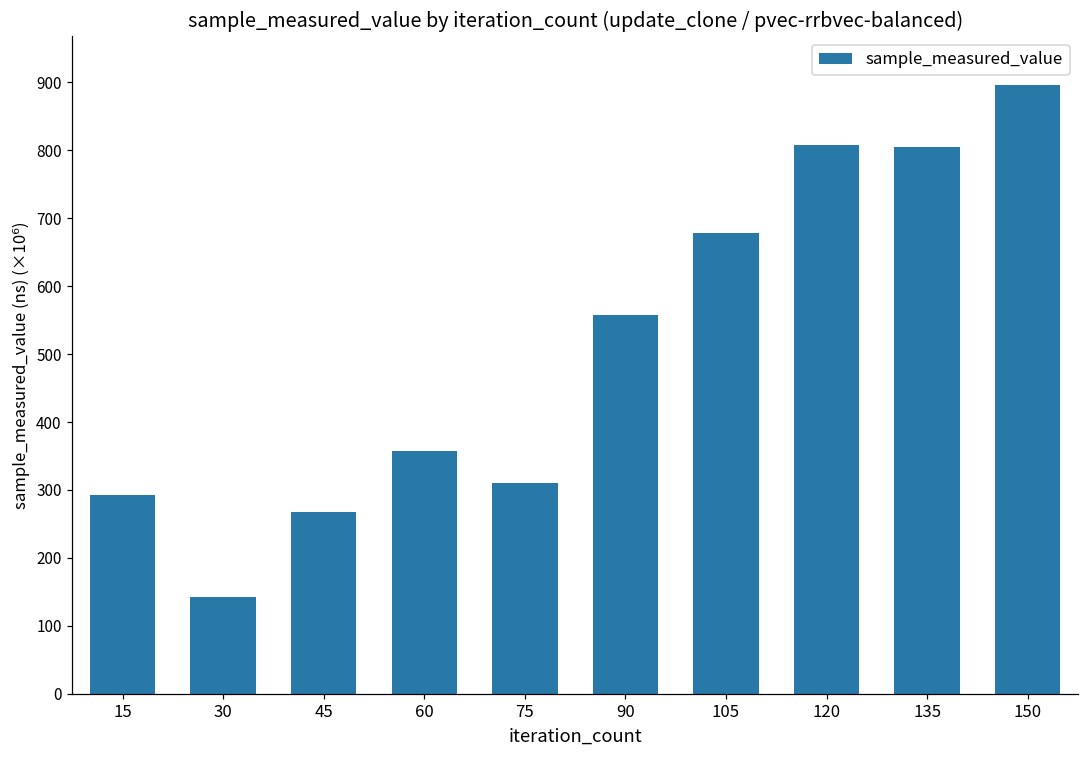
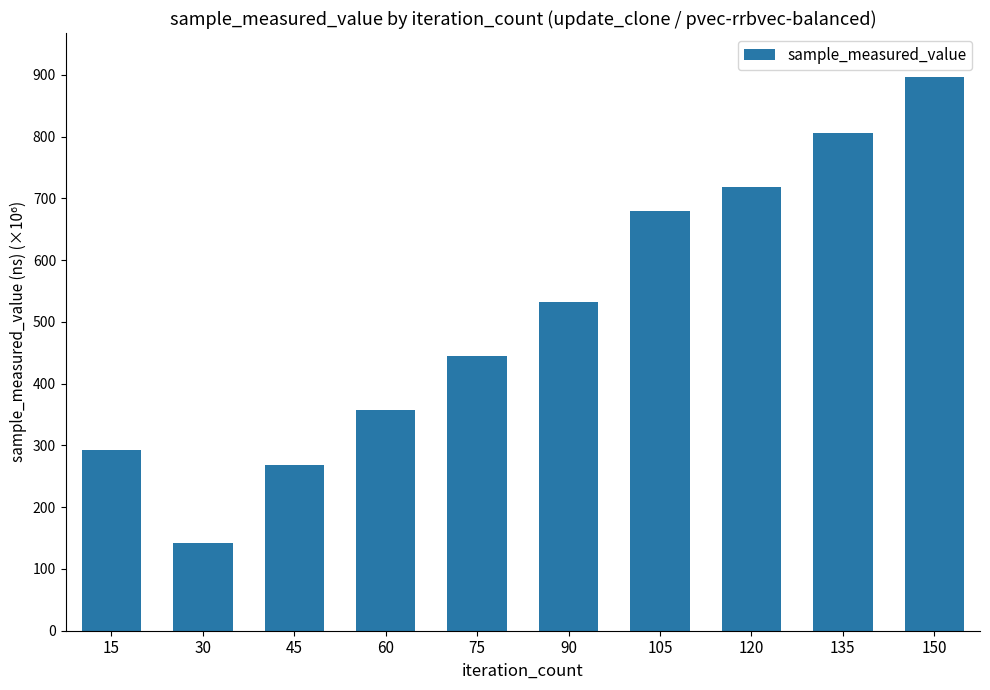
  {
    "15": 290,
    "30": 140,
    "45": 270,
    "60": 360,
-   "75": 310,
-   "90": 560,
+   "75": 440,
+   "90": 530,
    "105": 680,
-   "120": 810,
+   "120": 720,
    "135": 810,
    "150": 900
  }
